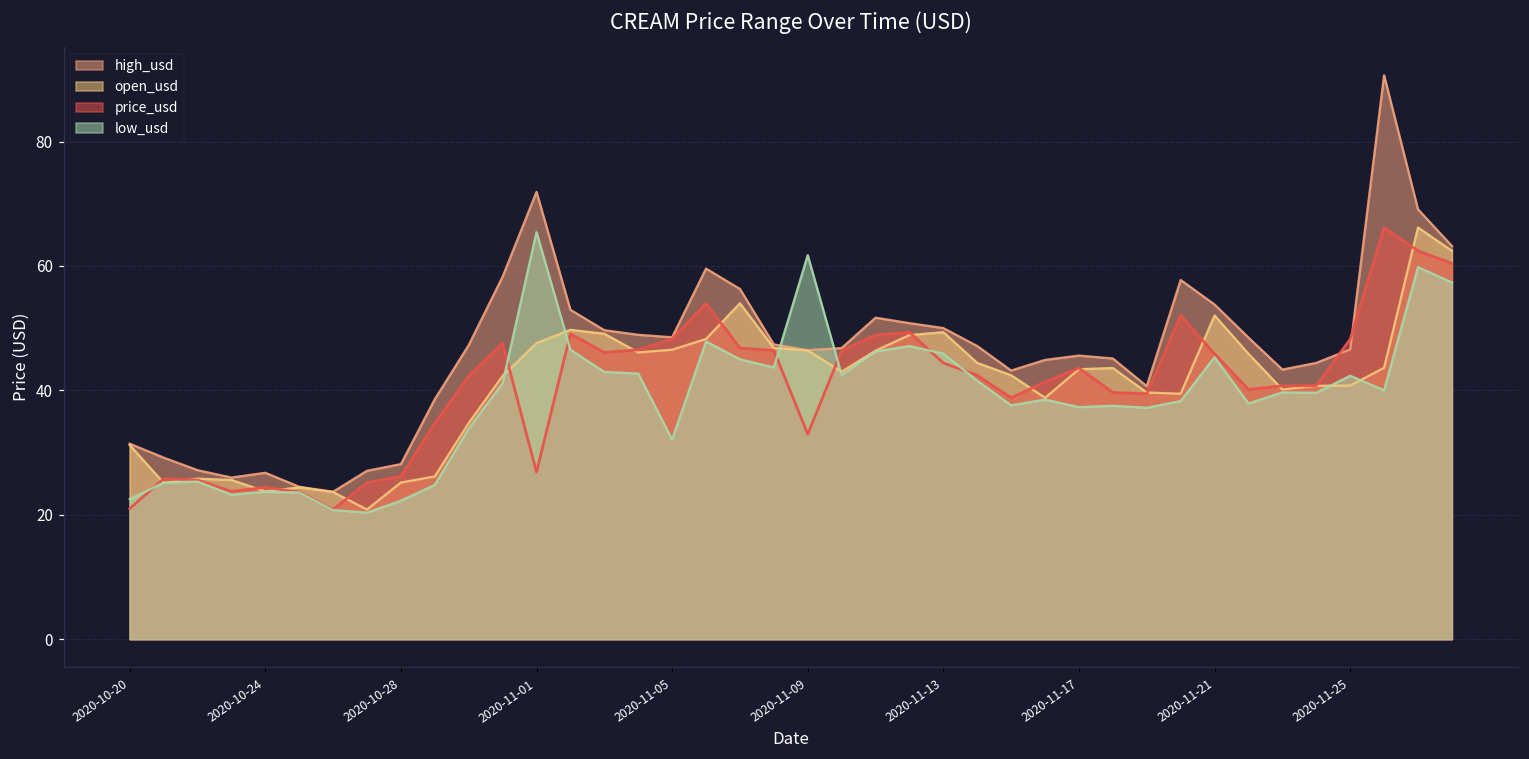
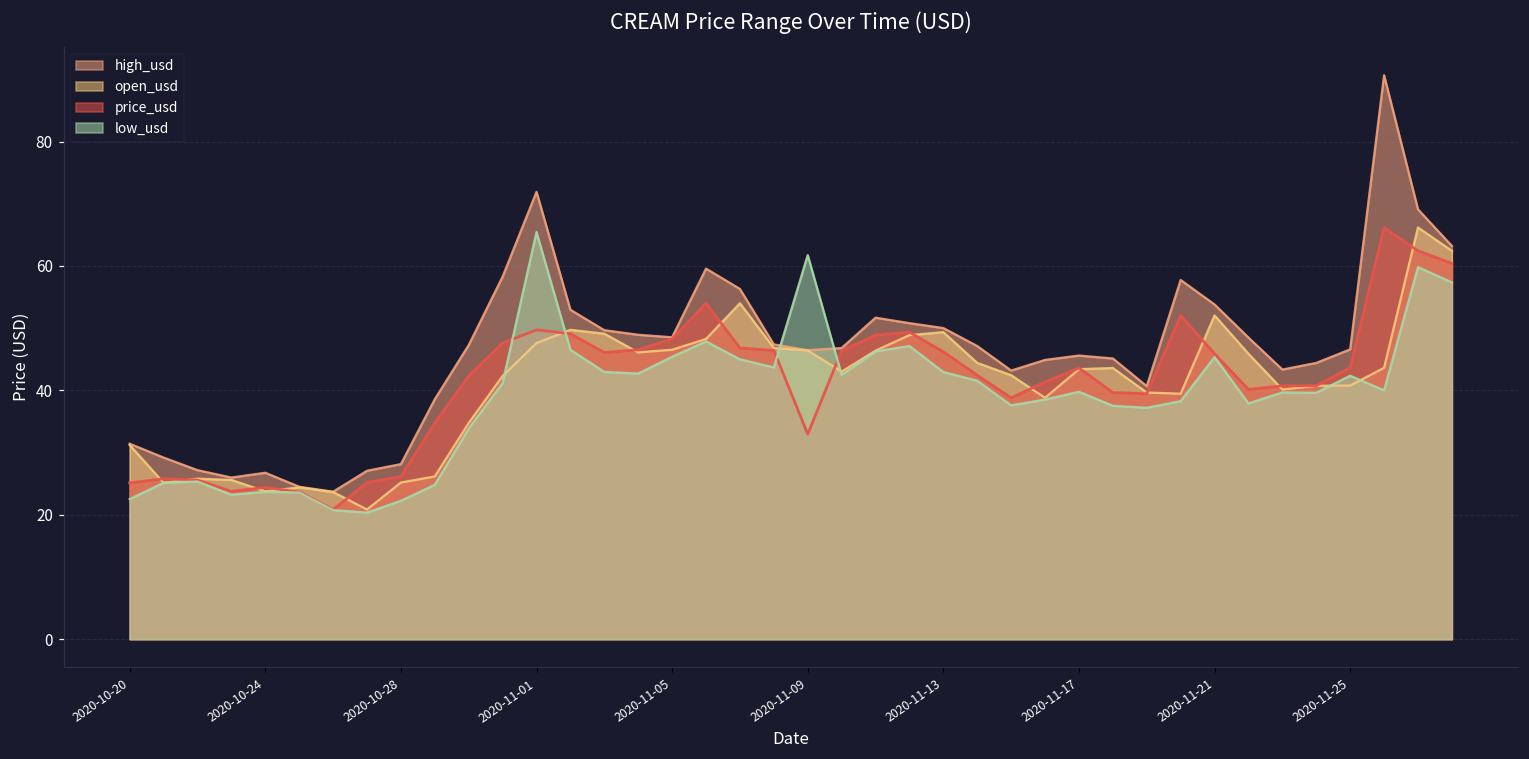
  {
    "price_usd": {
-     "2020-10-20": 21,
+     "2020-10-20": 25,
      "2020-10-24": 24,
      "2020-10-28": 26,
-     "2020-11-01": 27,
+     "2020-11-01": 50,
      "2020-11-09": 33,
-     "2020-11-13": 44,
+     "2020-11-13": 46,
      "2020-11-21": 46,
-     "2020-11-25": 48
+     "2020-11-25": 44
    },
    "low_usd": {
      "2020-10-20": 23,
      "2020-10-28": 22,
      "2020-11-01": 65,
-     "2020-11-05": 32,
+     "2020-11-05": 45,
      "2020-11-09": 62,
-     "2020-11-13": 46,
-     "2020-11-17": 37,
+     "2020-11-13": 43,
+     "2020-11-17": 40,
      "2020-11-21": 45,
      "2020-11-25": 42
    }
  }
